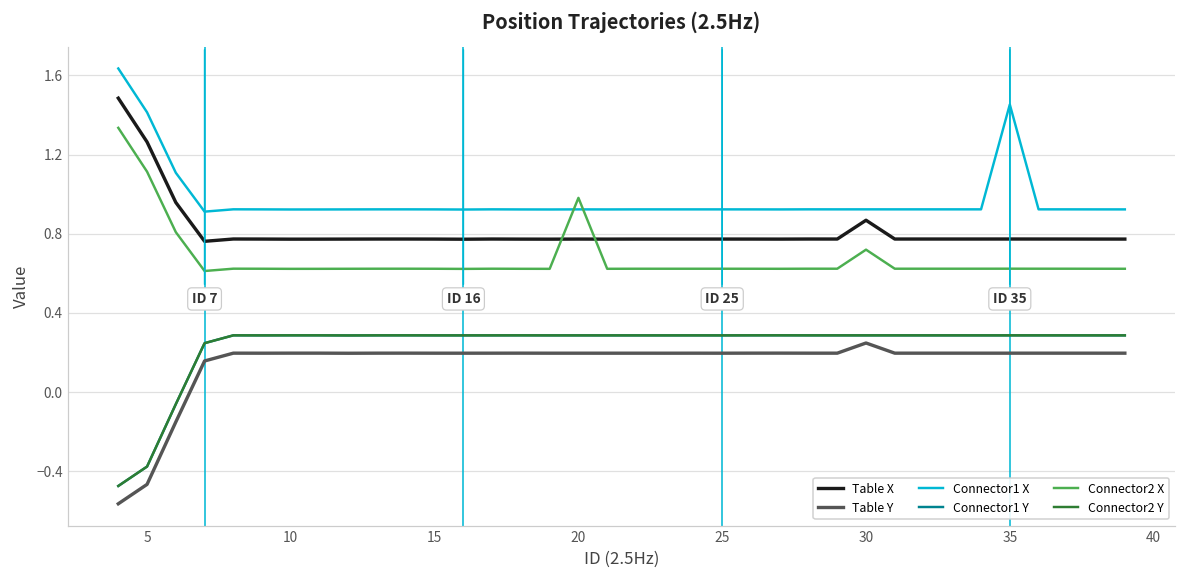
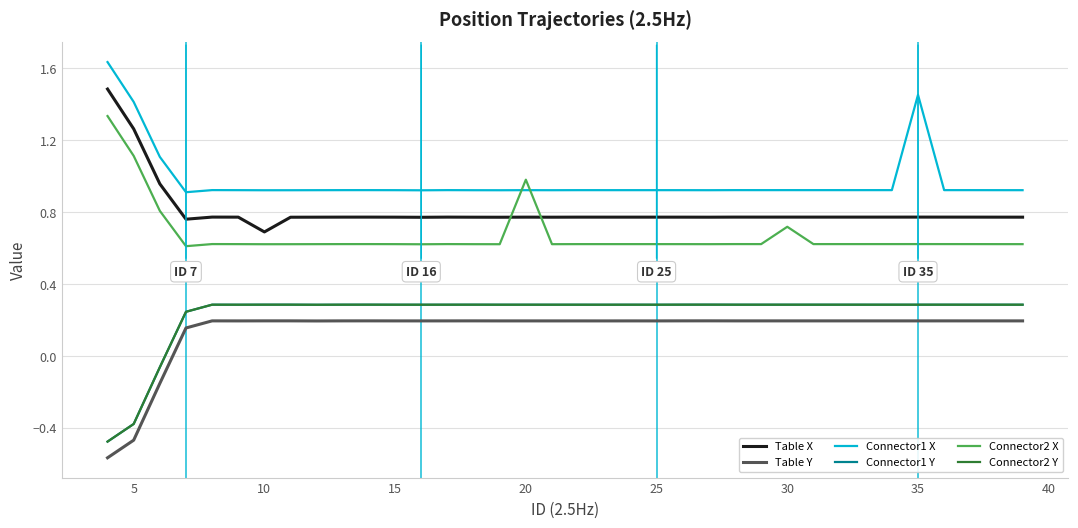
  {
    "Table X": {
      "5": 1.26,
-     "10": 0.77,
+     "10": 0.69,
      "15": 0.77,
      "20": 0.77,
-     "30": 0.87
+     "30": 0.77
    },
    "Table Y": {
      "5": -0.47,
      "10": 0.20,
      "15": 0.20,
      "20": 0.20,
      "25": 0.20,
-     "30": 0.25,
+     "30": 0.20,
      "35": 0.20
    },
    "Connector1 X": {
      "5": 1.41,
      "10": 0.92,
      "15": 0.92,
      "20": 0.92,
      "30": 0.92
    },
    "Connector2 Y": {
      "5": -0.38,
      "10": 0.29,
      "15": 0.29,
      "20": 0.29,
      "25": 0.29,
      "30": 0.29,
      "35": 0.29
    },
    "Connector2 X": {
      "5": 1.11,
      "10": 0.62,
      "15": 0.62,
      "20": 0.98,
      "30": 0.72
    }
  }
